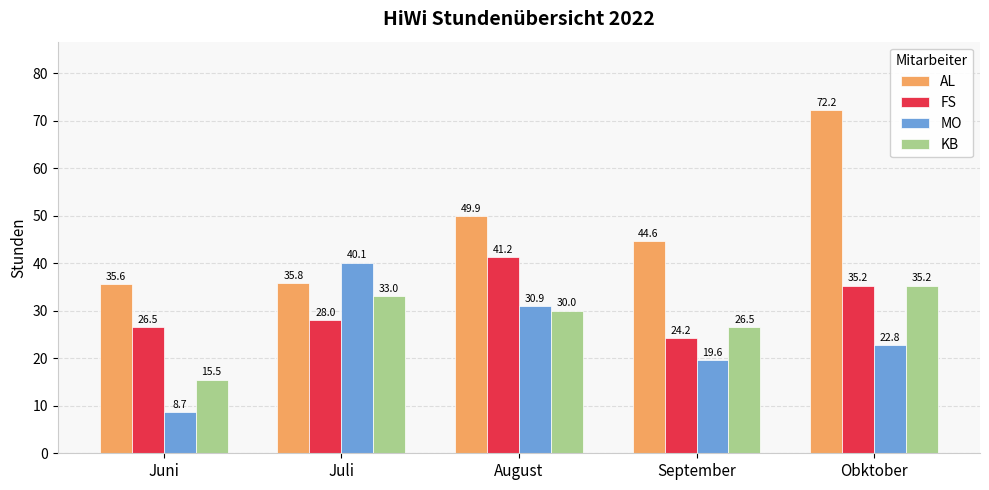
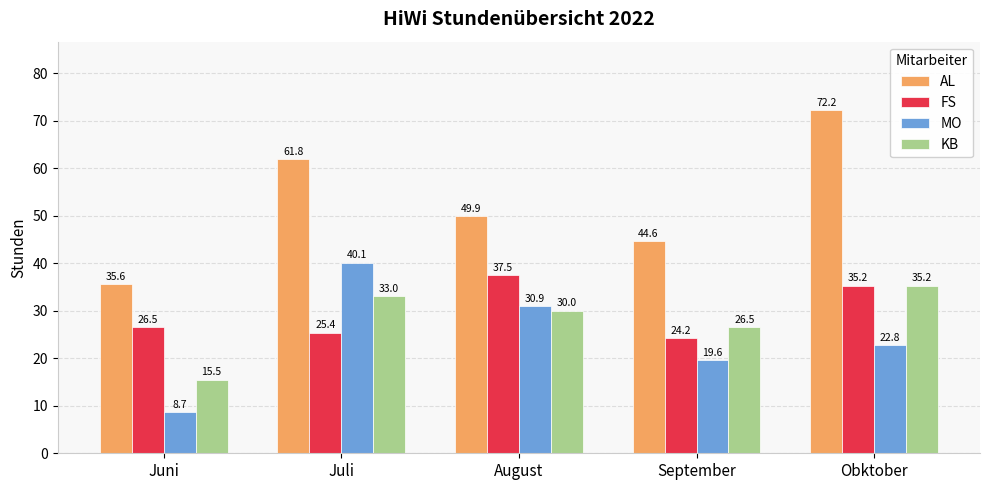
  {
    "AL": {
      "Juni": 35.6,
-     "Juli": 35.8,
+     "Juli": 61.8,
      "August": 49.9,
      "September": 44.6,
      "Obktober": 72.2
    },
    "FS": {
      "Juni": 26.5,
-     "Juli": 28.0,
-     "August": 41.2,
+     "Juli": 25.4,
+     "August": 37.5,
      "September": 24.2,
      "Obktober": 35.2
    },
    "MO": {
      "Juni": 8.7,
      "Juli": 40.1,
      "August": 30.9,
      "September": 19.6,
      "Obktober": 22.8
    },
    "KB": {
      "Juni": 15.5,
      "Juli": 33.0,
      "August": 30.0,
      "September": 26.5,
      "Obktober": 35.2
    }
  }
